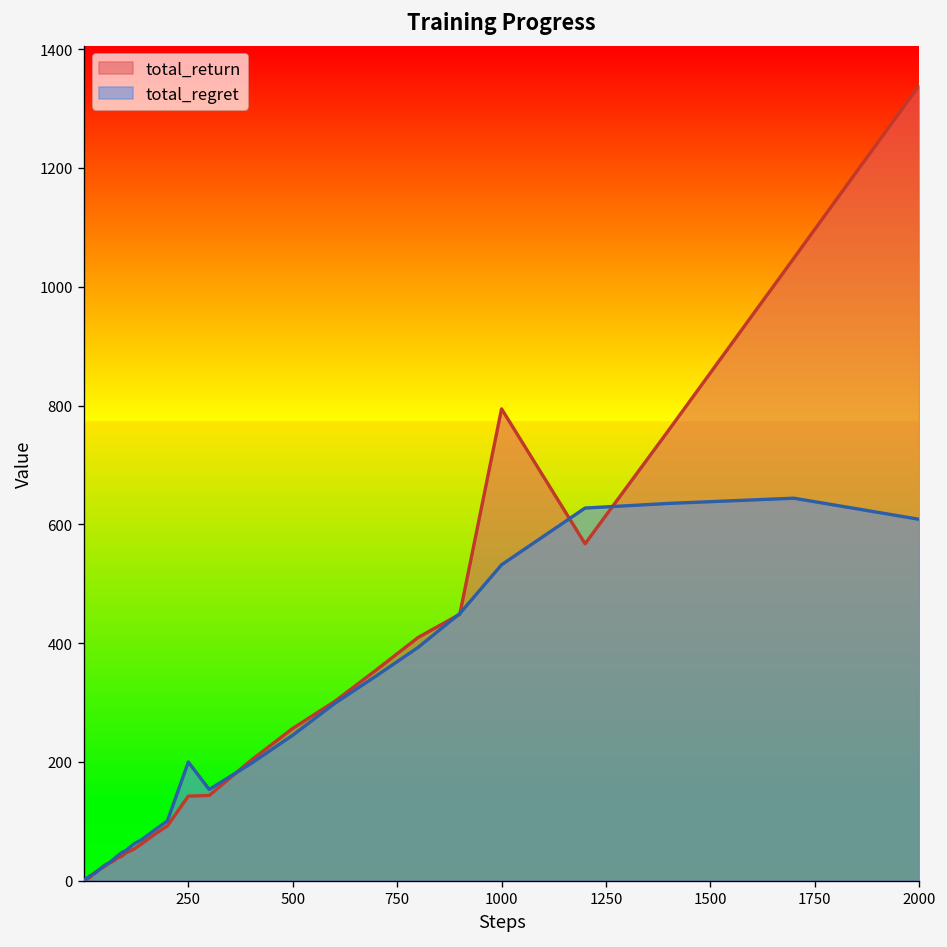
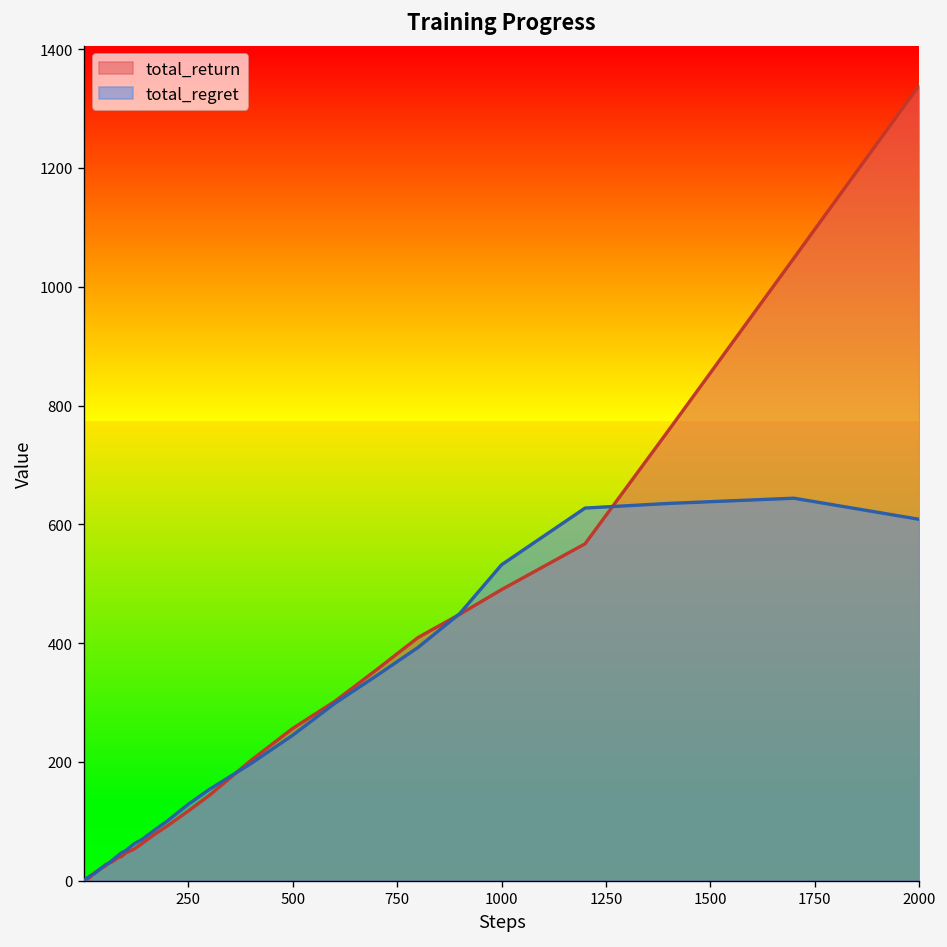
  {
    "total_return": {
-     "250": 140,
+     "250": 120,
      "500": 260,
-     "1000": 790,
+     "1000": 490,
      "2000": 1340
    },
    "total_regret": {
-     "250": 200,
+     "250": 130,
      "500": 240,
      "1000": 530,
      "2000": 610
    }
  }
